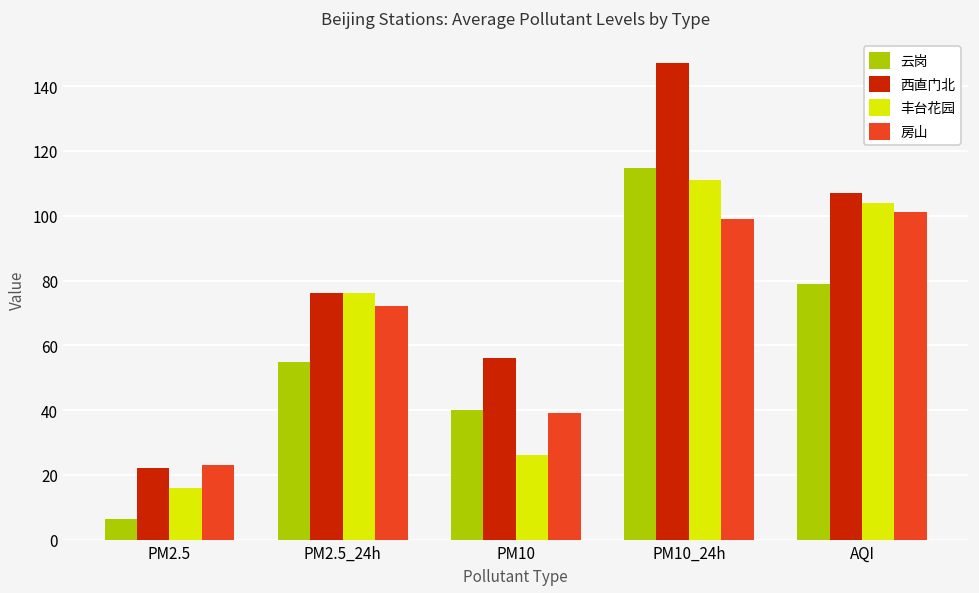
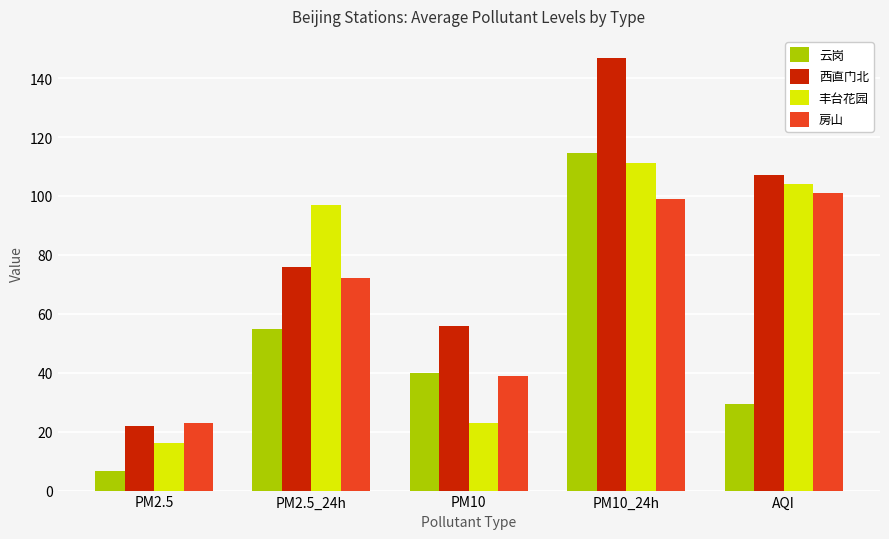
  {
    "云岗": {
      "PM2.5": 7,
      "PM2.5_24h": 55,
      "PM10": 40,
      "PM10_24h": 115,
-     "AQI": 79
+     "AQI": 29
    },
    "丰台花园": {
      "PM2.5": 16,
-     "PM2.5_24h": 76,
-     "PM10": 26,
+     "PM2.5_24h": 97,
+     "PM10": 23,
      "PM10_24h": 111,
      "AQI": 104
    }
  }
